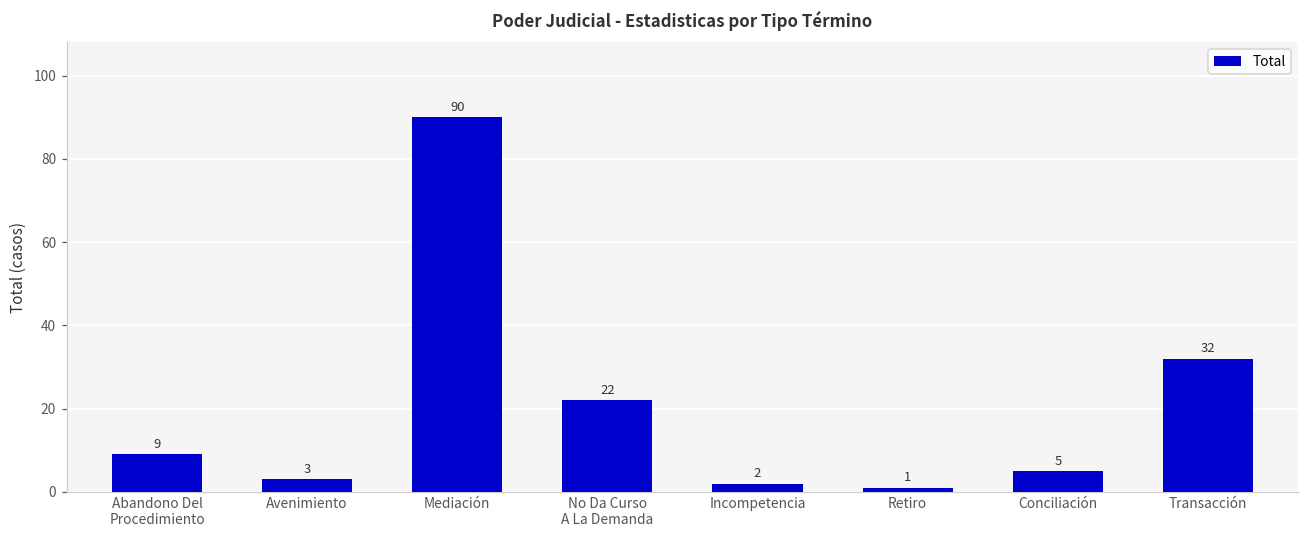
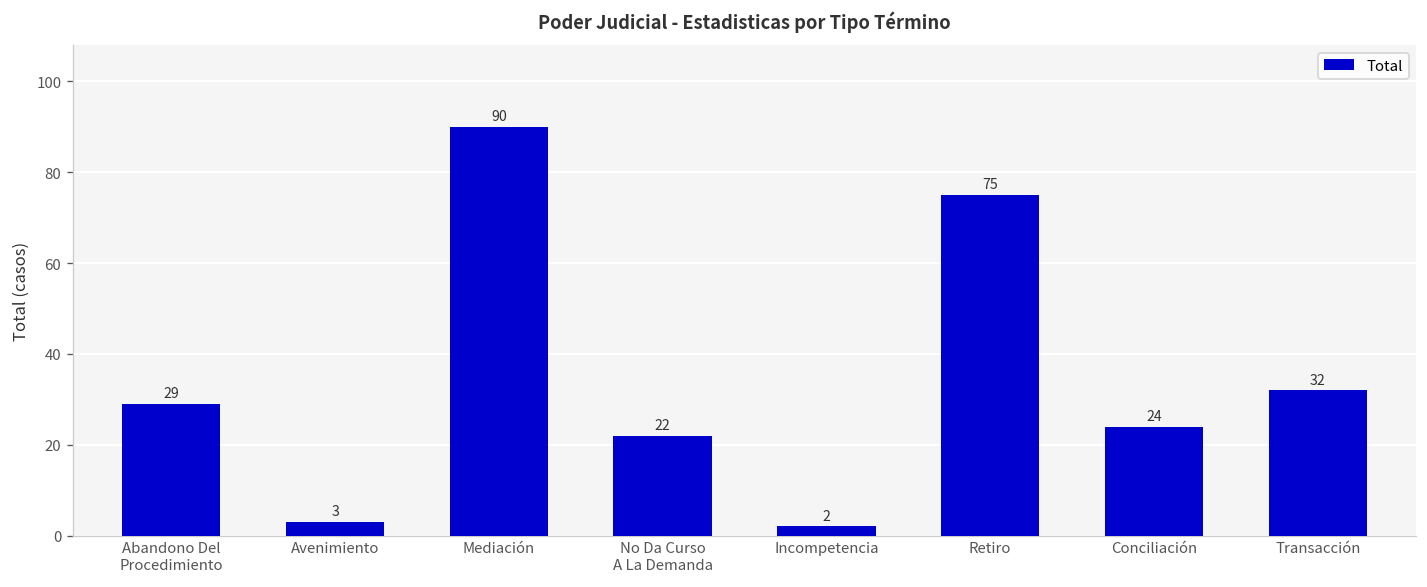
  {
-   "Abandono Del Procedimiento": 9,
+   "Abandono Del Procedimiento": 29,
    "Avenimiento": 3,
    "Mediación": 90,
    "No Da Curso A La Demanda": 22,
    "Incompetencia": 2,
-   "Retiro": 1,
-   "Conciliación": 5,
+   "Retiro": 75,
+   "Conciliación": 24,
    "Transacción": 32
  }
